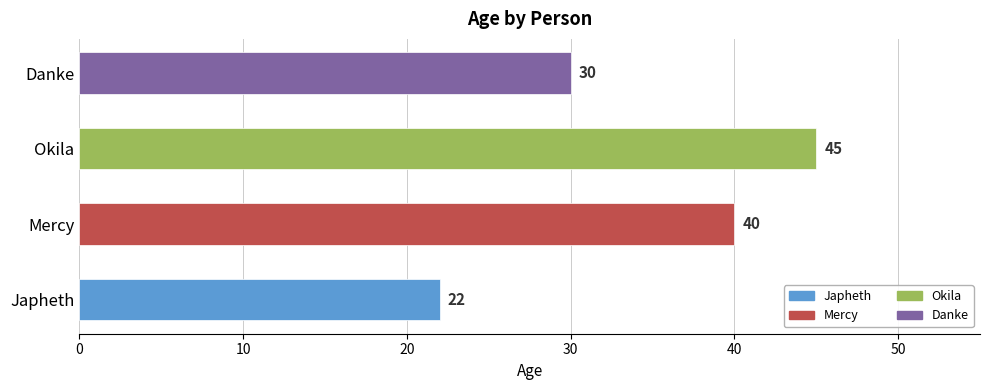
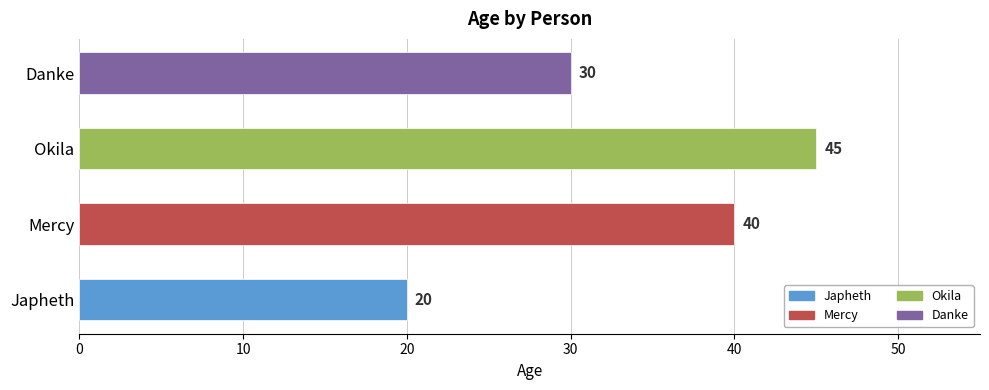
  {
    "Danke": 30,
    "Okila": 45,
    "Mercy": 40,
-   "Japheth": 22
+   "Japheth": 20
  }
